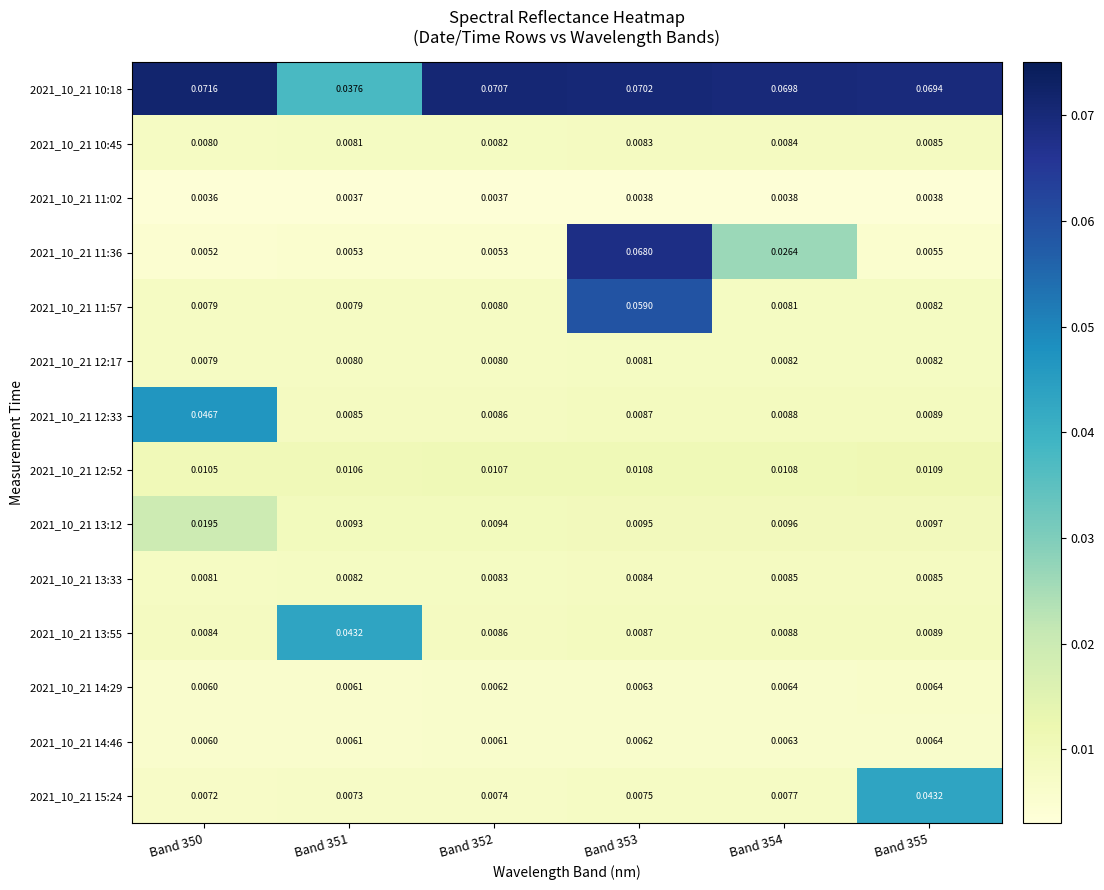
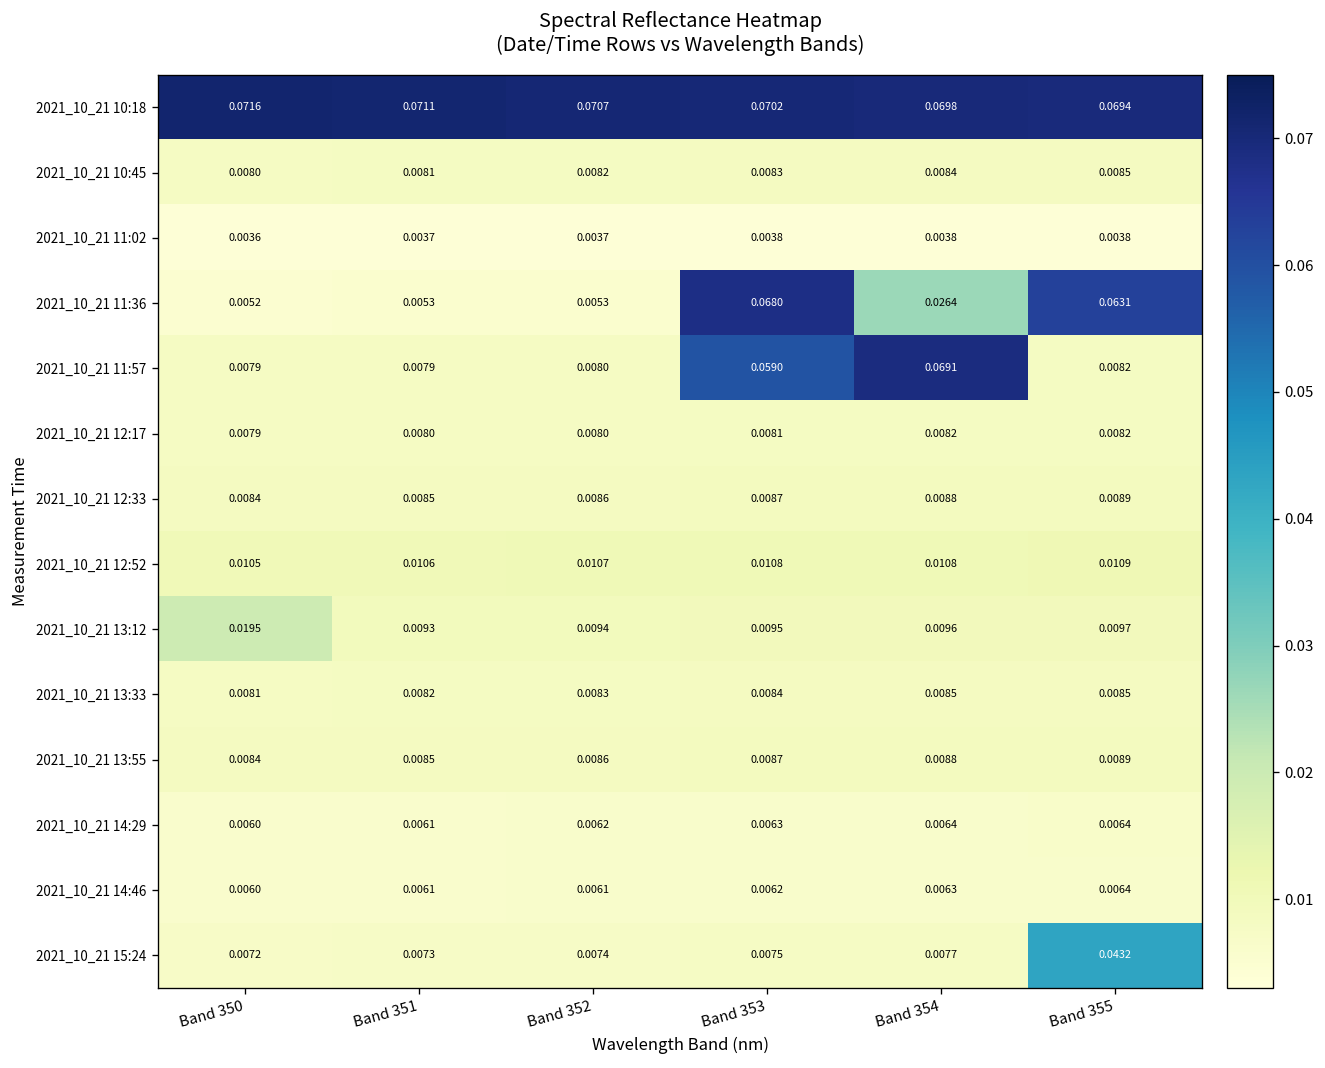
  {
    "2021_10_21 10:18": {
      "Band 350": 0.0716,
-     "Band 351": 0.0376,
+     "Band 351": 0.0711,
      "Band 352": 0.0707,
      "Band 353": 0.0702,
      "Band 354": 0.0698,
      "Band 355": 0.0694
    },
    "2021_10_21 10:45": {
      "Band 350": 0.0080,
      "Band 351": 0.0081,
      "Band 352": 0.0082,
      "Band 353": 0.0083,
      "Band 354": 0.0084,
      "Band 355": 0.0085
    },
    "2021_10_21 11:02": {
      "Band 350": 0.0036,
      "Band 351": 0.0037,
      "Band 352": 0.0037,
      "Band 353": 0.0038,
      "Band 354": 0.0038,
      "Band 355": 0.0038
    },
    "2021_10_21 11:36": {
      "Band 350": 0.0052,
      "Band 351": 0.0053,
      "Band 352": 0.0053,
      "Band 353": 0.0680,
      "Band 354": 0.0264,
-     "Band 355": 0.0055
+     "Band 355": 0.0631
    },
    "2021_10_21 11:57": {
      "Band 350": 0.0079,
      "Band 351": 0.0079,
      "Band 352": 0.0080,
      "Band 353": 0.0590,
-     "Band 354": 0.0081,
+     "Band 354": 0.0691,
      "Band 355": 0.0082
    },
    "2021_10_21 12:17": {
      "Band 350": 0.0079,
      "Band 351": 0.0080,
      "Band 352": 0.0080,
      "Band 353": 0.0081,
      "Band 354": 0.0082,
      "Band 355": 0.0082
    },
    "2021_10_21 12:33": {
-     "Band 350": 0.0467,
+     "Band 350": 0.0084,
      "Band 351": 0.0085,
      "Band 352": 0.0086,
      "Band 353": 0.0087,
      "Band 354": 0.0088,
      "Band 355": 0.0089
    },
    "2021_10_21 12:52": {
      "Band 350": 0.0105,
      "Band 351": 0.0106,
      "Band 352": 0.0107,
      "Band 353": 0.0108,
      "Band 354": 0.0108,
      "Band 355": 0.0109
    },
    "2021_10_21 13:12": {
      "Band 350": 0.0195,
      "Band 351": 0.0093,
      "Band 352": 0.0094,
      "Band 353": 0.0095,
      "Band 354": 0.0096,
      "Band 355": 0.0097
    },
    "2021_10_21 13:33": {
      "Band 350": 0.0081,
      "Band 351": 0.0082,
      "Band 352": 0.0083,
      "Band 353": 0.0084,
      "Band 354": 0.0085,
      "Band 355": 0.0085
    },
    "2021_10_21 13:55": {
      "Band 350": 0.0084,
-     "Band 351": 0.0432,
+     "Band 351": 0.0085,
      "Band 352": 0.0086,
      "Band 353": 0.0087,
      "Band 354": 0.0088,
      "Band 355": 0.0089
    },
    "2021_10_21 14:29": {
      "Band 350": 0.0060,
      "Band 351": 0.0061,
      "Band 352": 0.0062,
      "Band 353": 0.0063,
      "Band 354": 0.0064,
      "Band 355": 0.0064
    },
    "2021_10_21 14:46": {
      "Band 350": 0.0060,
      "Band 351": 0.0061,
      "Band 352": 0.0061,
      "Band 353": 0.0062,
      "Band 354": 0.0063,
      "Band 355": 0.0064
    },
    "2021_10_21 15:24": {
      "Band 350": 0.0072,
      "Band 351": 0.0073,
      "Band 352": 0.0074,
      "Band 353": 0.0075,
      "Band 354": 0.0077,
      "Band 355": 0.0432
    }
  }
